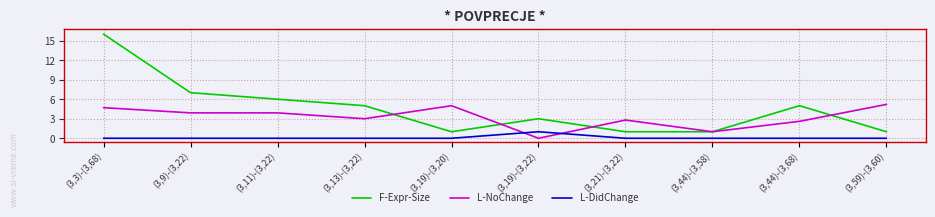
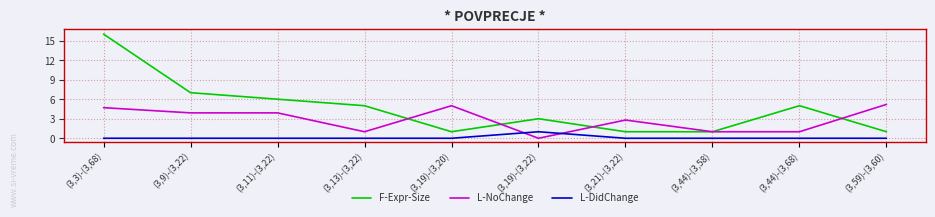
  {
    "F-Expr-Size": {
      "(3,3)-(3,68)": 16,
      "(3,9)-(3,22)": 7,
      "(3,11)-(3,22)": 6,
      "(3,13)-(3,22)": 5,
      "(3,19)-(3,20)": 1,
      "(3,19)-(3,22)": 3,
      "(3,21)-(3,22)": 1,
      "(3,44)-(3,68)": 5,
      "(3,59)-(3,60)": 1
    },
    "L-NoChange": {
      "(3,3)-(3,68)": 5,
      "(3,9)-(3,22)": 4,
      "(3,11)-(3,22)": 4,
-     "(3,13)-(3,22)": 3,
+     "(3,13)-(3,22)": 1,
      "(3,19)-(3,20)": 5,
      "(3,19)-(3,22)": 0,
      "(3,21)-(3,22)": 3,
-     "(3,44)-(3,68)": 3,
+     "(3,44)-(3,68)": 1,
      "(3,59)-(3,60)": 5
    },
    "L-DidChange": {
      "(3,3)-(3,68)": 0,
      "(3,9)-(3,22)": 0,
      "(3,11)-(3,22)": 0,
      "(3,13)-(3,22)": 0,
      "(3,19)-(3,20)": 0,
      "(3,19)-(3,22)": 1,
      "(3,21)-(3,22)": 0,
      "(3,44)-(3,58)": 0,
      "(3,44)-(3,68)": 0,
      "(3,59)-(3,60)": 0
    }
  }
